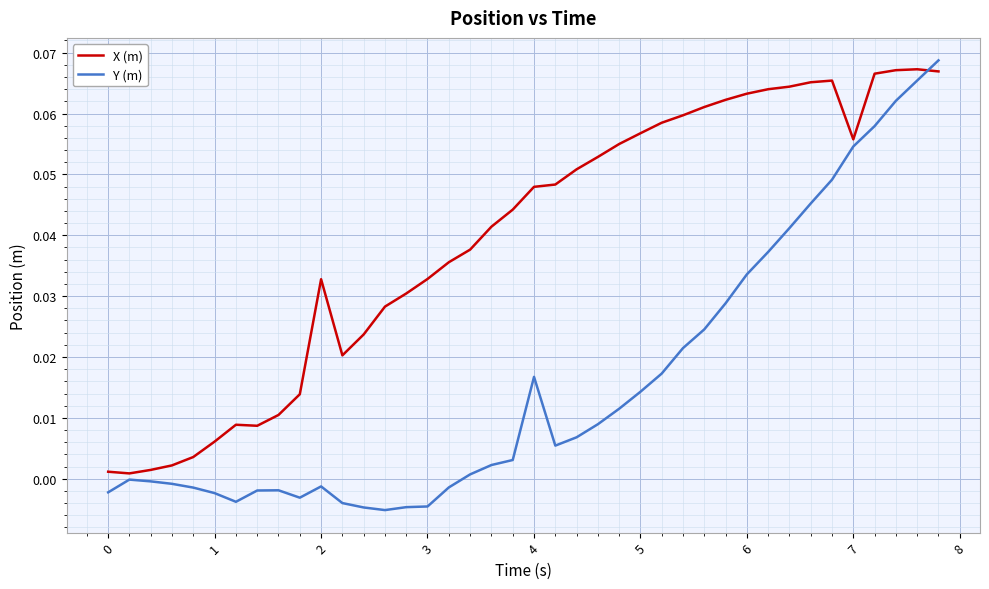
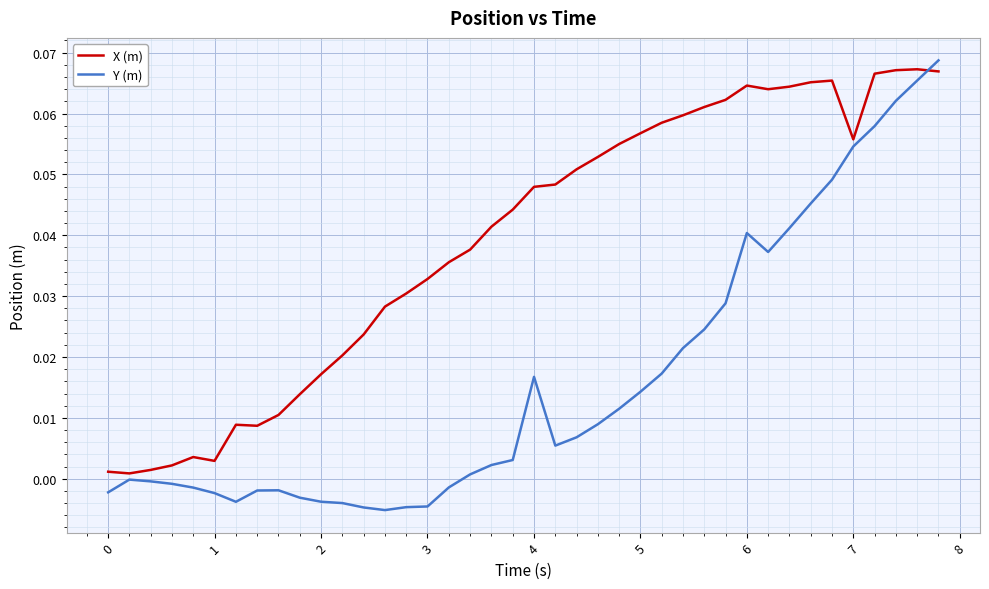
  {
    "X (m)": {
      "0": 0.001,
-     "1": 0.006,
-     "2": 0.033,
+     "1": 0.003,
+     "2": 0.017,
      "3": 0.033,
      "4": 0.048,
      "5": 0.057,
-     "6": 0.063,
+     "6": 0.065,
      "7": 0.056
    },
    "Y (m)": {
      "0": -0.002,
      "1": -0.002,
-     "2": -0.001,
+     "2": -0.004,
      "3": -0.005,
      "4": 0.017,
      "5": 0.014,
-     "6": 0.034,
+     "6": 0.040,
      "7": 0.055
    }
  }
